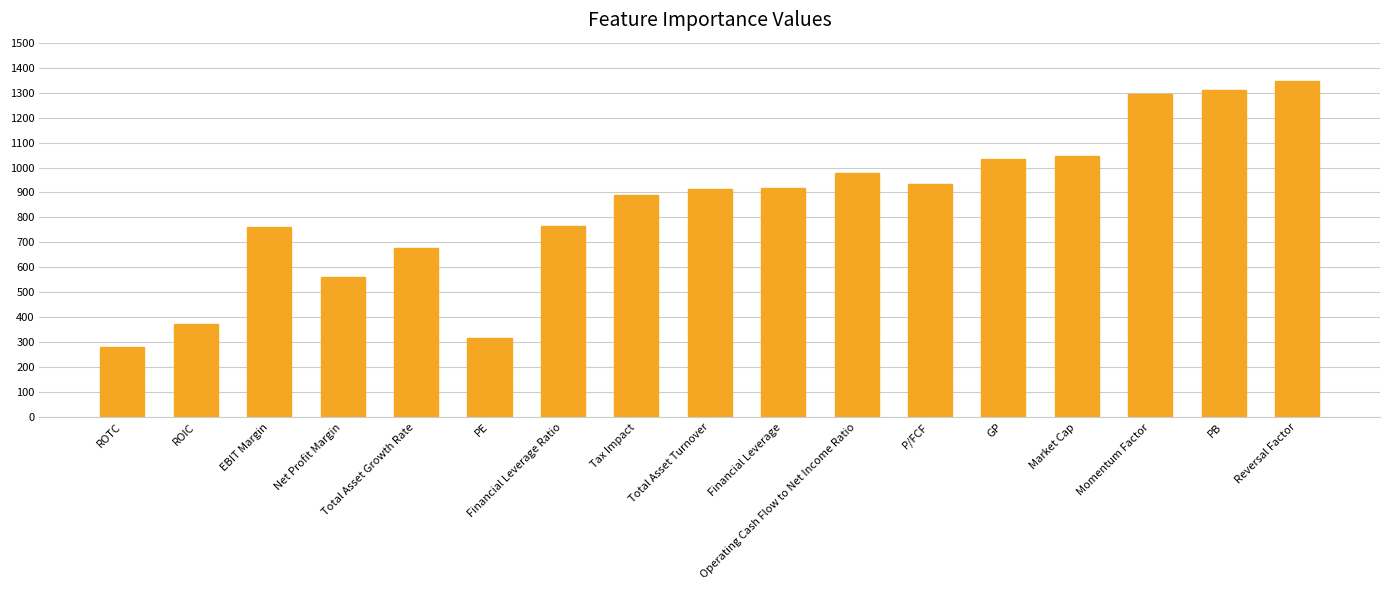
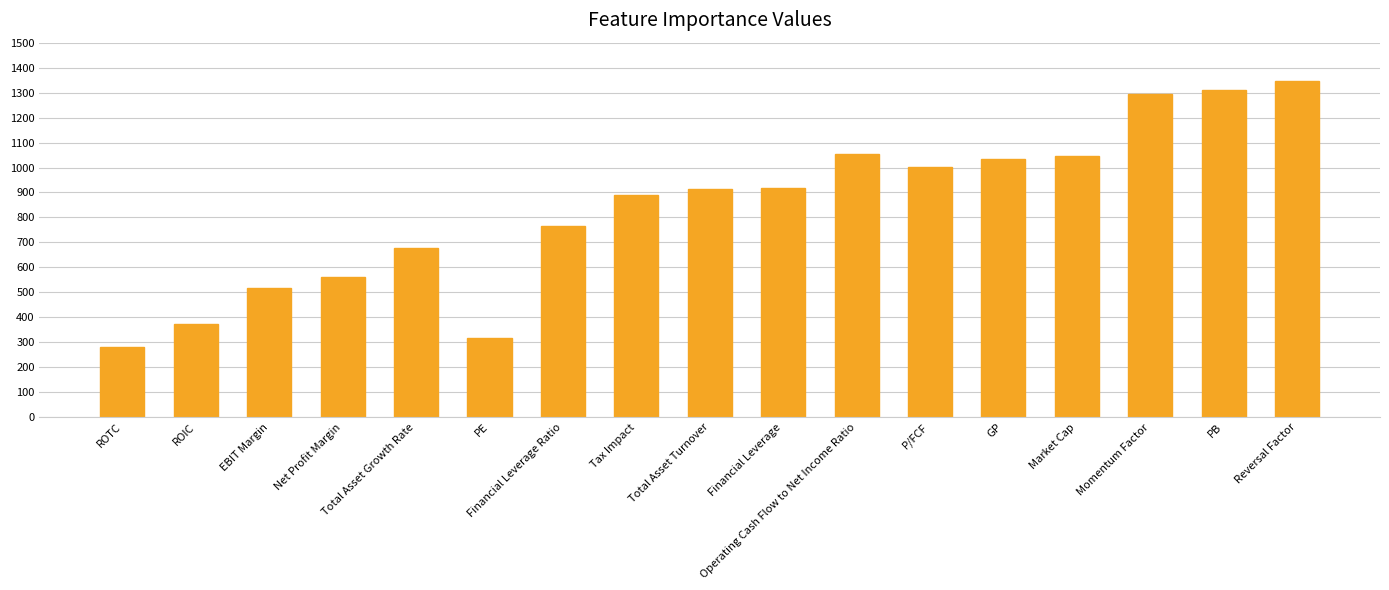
  {
    "ROTC": 280,
    "ROIC": 370,
-   "EBIT Margin": 760,
+   "EBIT Margin": 520,
    "Net Profit Margin": 560,
    "Total Asset Growth Rate": 680,
    "PE": 320,
    "Financial Leverage Ratio": 760,
    "Tax Impact": 890,
    "Total Asset Turnover": 910,
    "Financial Leverage": 920,
-   "Operating Cash Flow to Net Income Ratio": 980,
-   "P/FCF": 930,
+   "Operating Cash Flow to Net Income Ratio": 1060,
+   "P/FCF": 1000,
    "GP": 1030,
    "Market Cap": 1050,
    "Momentum Factor": 1290,
    "PB": 1310,
    "Reversal Factor": 1350
  }
